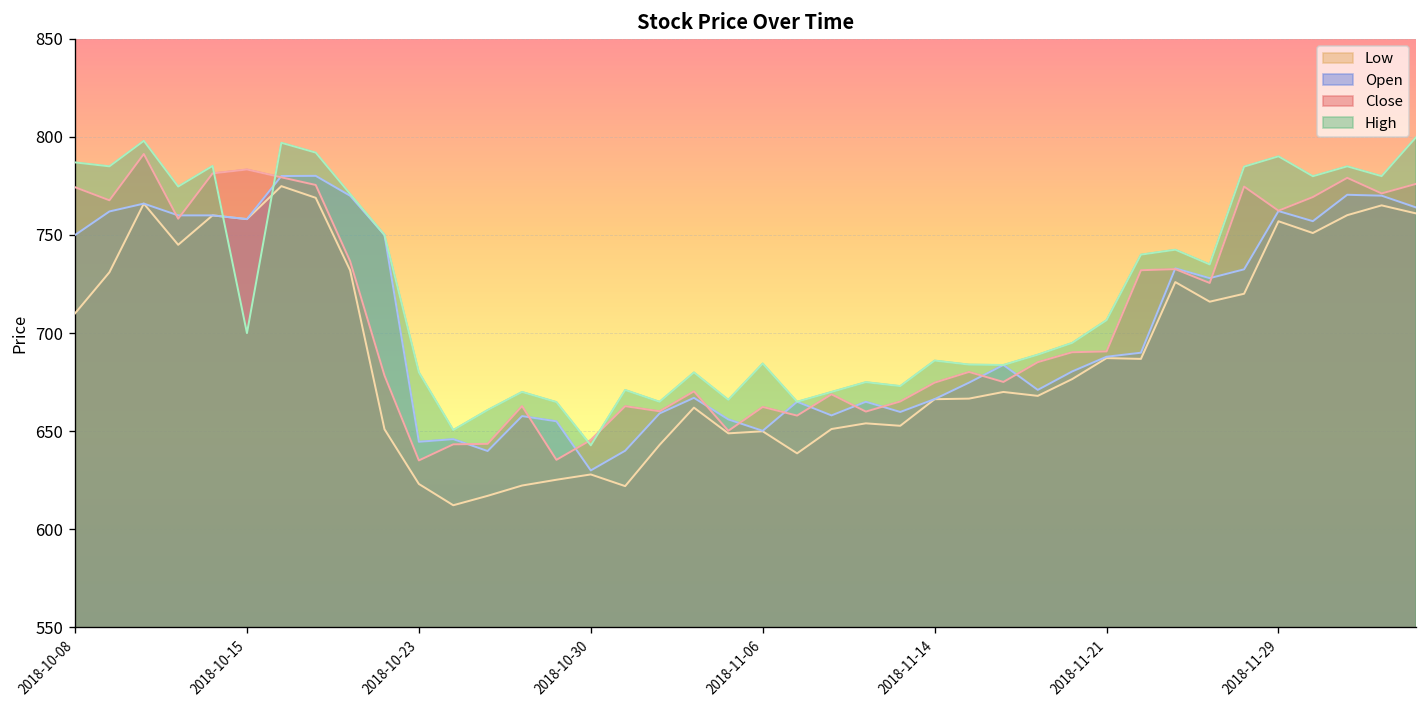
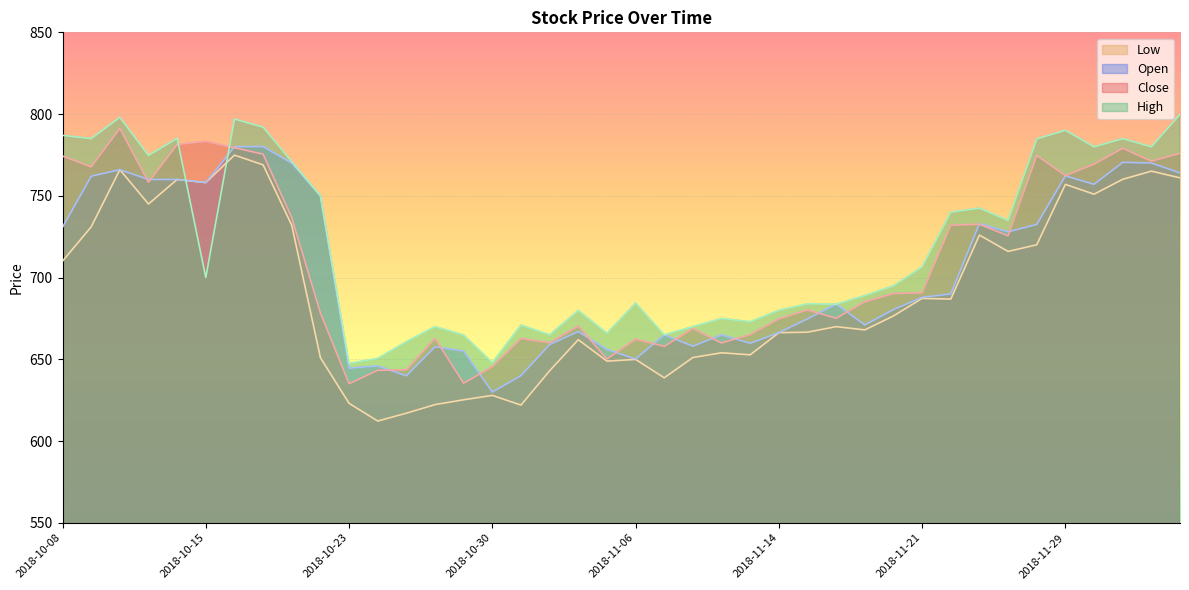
  {
    "Open": {
-     "2018-10-08": 750,
+     "2018-10-08": 731,
      "2018-10-23": 645,
      "2018-10-30": 630
    },
    "High": {
      "2018-10-08": 787,
      "2018-10-15": 700,
-     "2018-10-23": 680,
-     "2018-10-30": 643,
+     "2018-10-23": 648,
+     "2018-10-30": 648,
      "2018-11-06": 685,
-     "2018-11-14": 686,
+     "2018-11-14": 680,
      "2018-11-21": 707,
      "2018-11-29": 790
    }
  }
